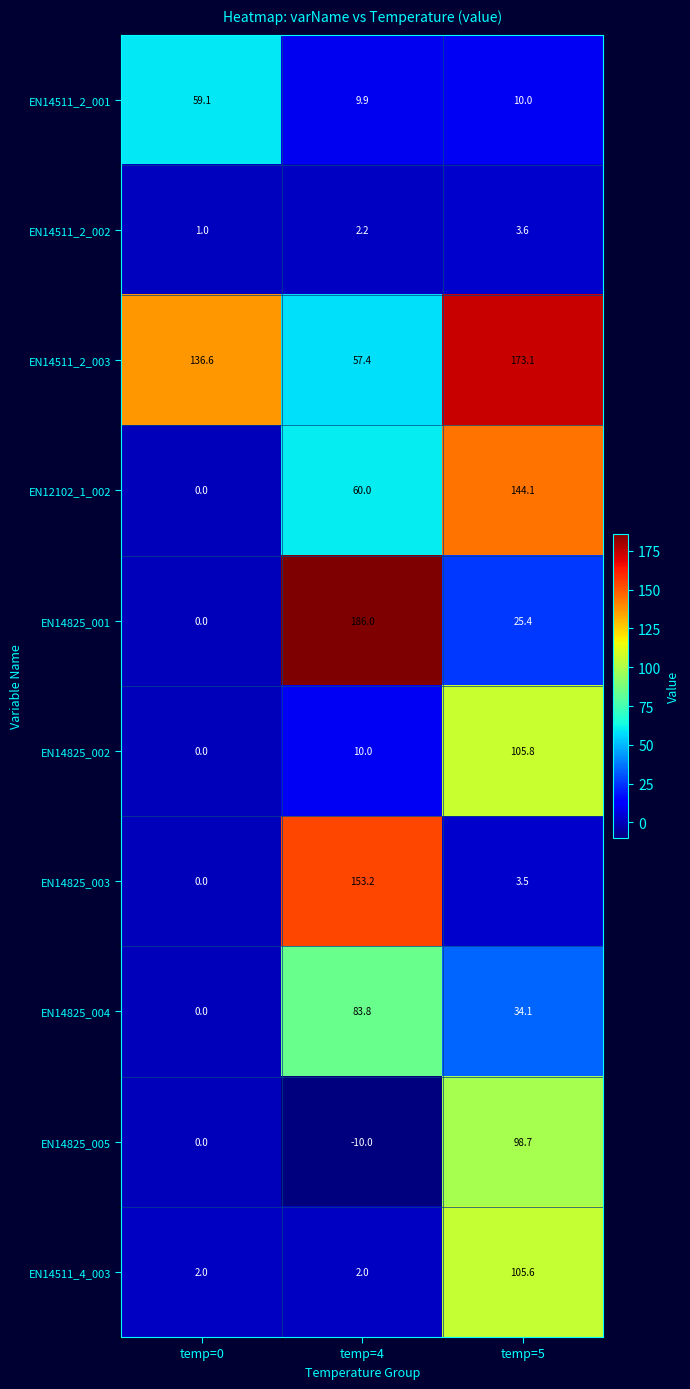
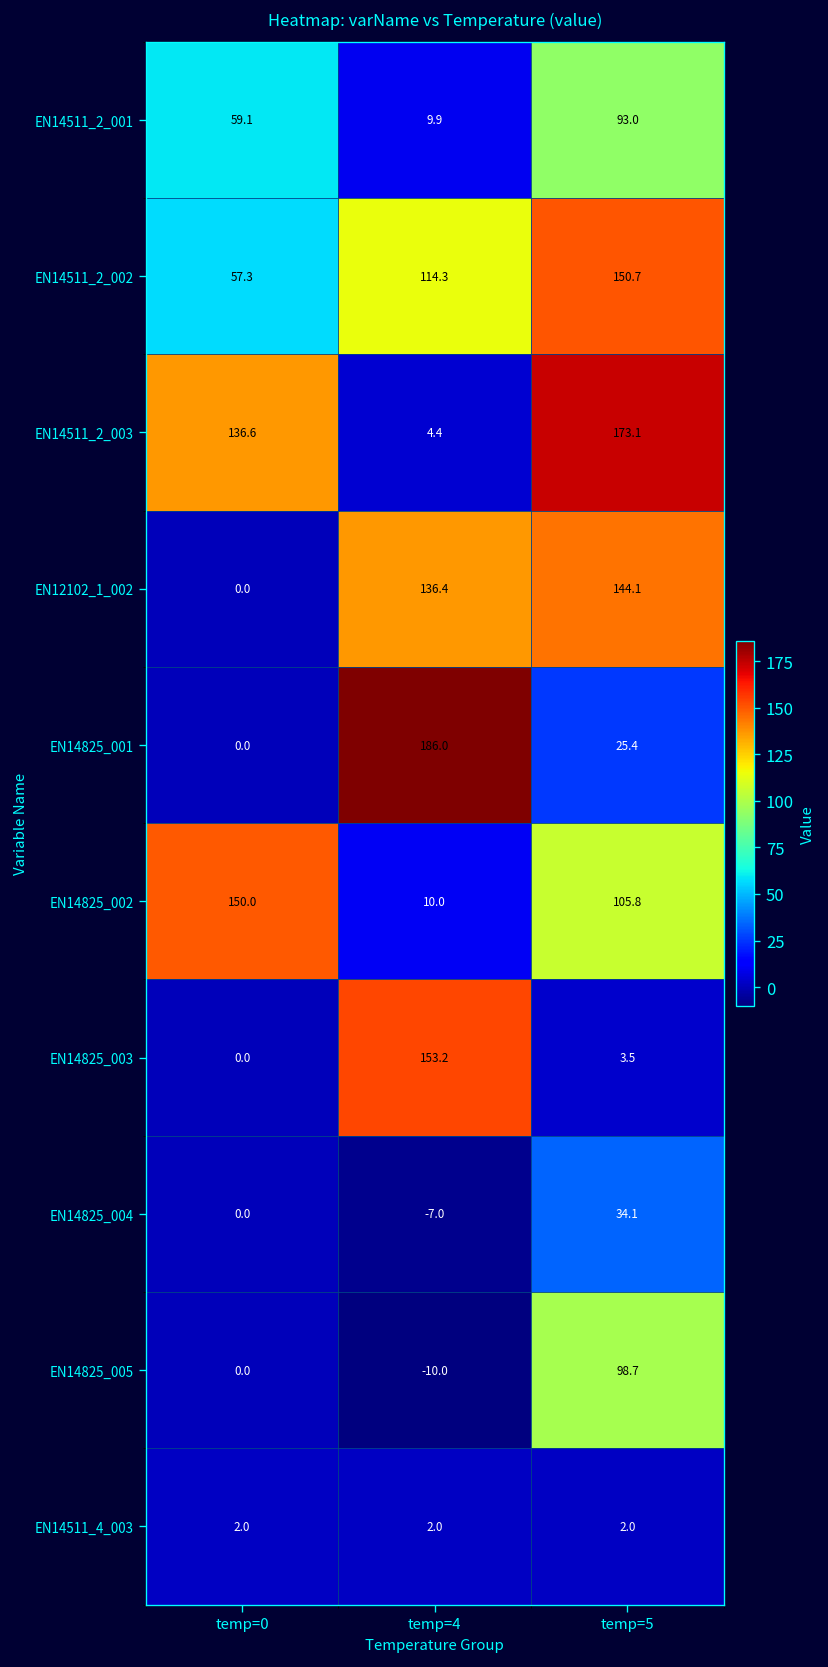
  {
    "EN14511_2_001": {
      "temp=0": 59.1,
      "temp=4": 9.9,
-     "temp=5": 10.0
+     "temp=5": 93.0
    },
    "EN14511_2_002": {
-     "temp=0": 1.0,
-     "temp=4": 2.2,
-     "temp=5": 3.6
+     "temp=0": 57.3,
+     "temp=4": 114.3,
+     "temp=5": 150.7
    },
    "EN14511_2_003": {
      "temp=0": 136.6,
-     "temp=4": 57.4,
+     "temp=4": 4.4,
      "temp=5": 173.1
    },
    "EN12102_1_002": {
      "temp=0": 0.0,
-     "temp=4": 60.0,
+     "temp=4": 136.4,
      "temp=5": 144.1
    },
    "EN14825_001": {
      "temp=0": 0.0,
      "temp=4": 186.0,
      "temp=5": 25.4
    },
    "EN14825_002": {
-     "temp=0": 0.0,
+     "temp=0": 150.0,
      "temp=4": 10.0,
      "temp=5": 105.8
    },
    "EN14825_003": {
      "temp=0": 0.0,
      "temp=4": 153.2,
      "temp=5": 3.5
    },
    "EN14825_004": {
      "temp=0": 0.0,
-     "temp=4": 83.8,
+     "temp=4": -7.0,
      "temp=5": 34.1
    },
    "EN14825_005": {
      "temp=0": 0.0,
      "temp=4": -10.0,
      "temp=5": 98.7
    },
    "EN14511_4_003": {
      "temp=0": 2.0,
      "temp=4": 2.0,
-     "temp=5": 105.6
+     "temp=5": 2.0
    }
  }
